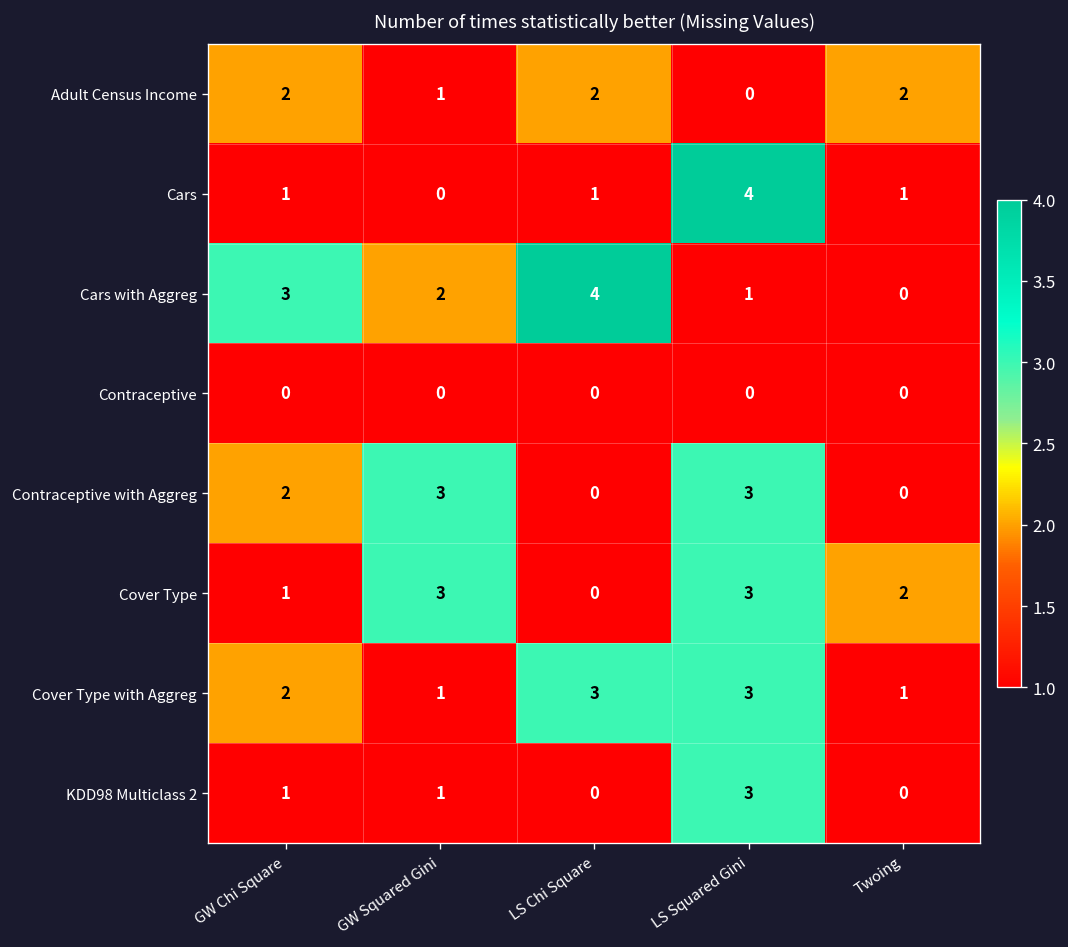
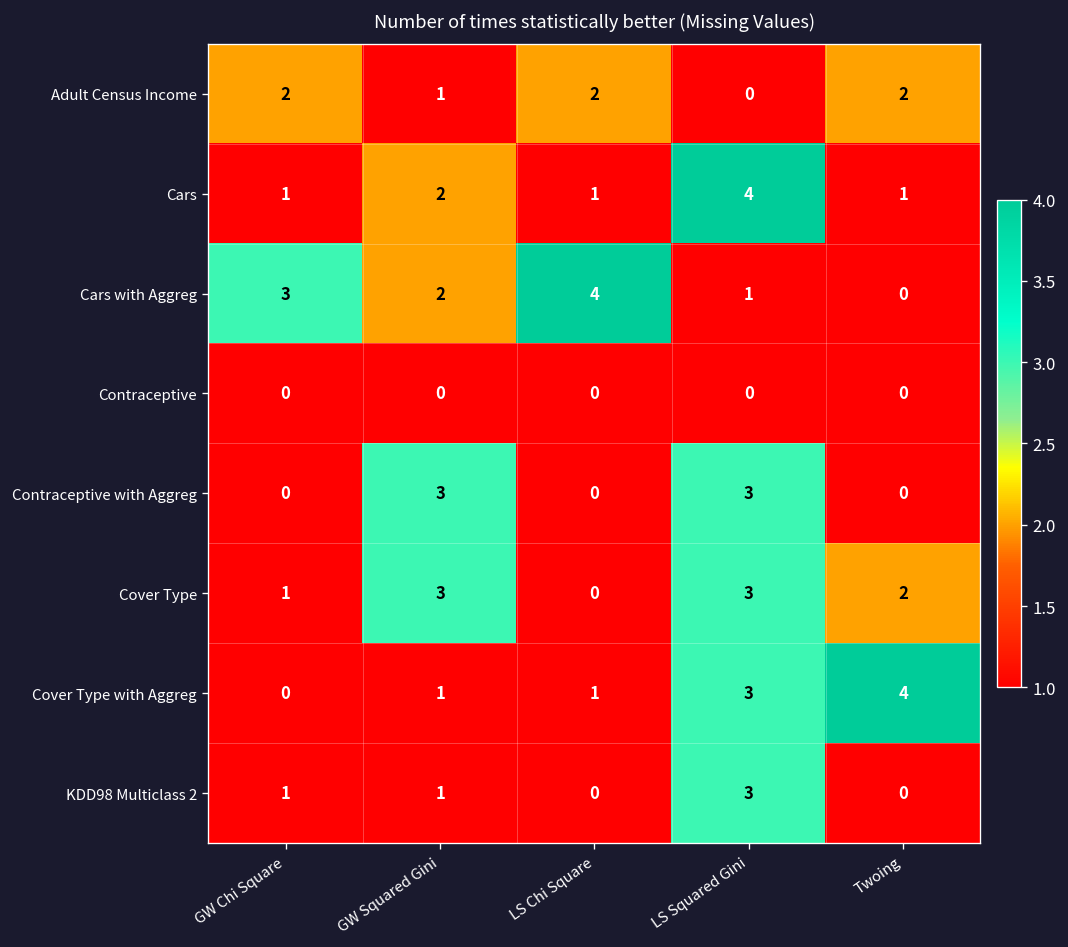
  {
    "Adult Census Income": {
      "GW Chi Square": 2,
      "GW Squared Gini": 1,
      "LS Chi Square": 2,
      "LS Squared Gini": 0,
      "Twoing": 2
    },
    "Cars": {
      "GW Chi Square": 1,
-     "GW Squared Gini": 0,
+     "GW Squared Gini": 2,
      "LS Chi Square": 1,
      "LS Squared Gini": 4,
      "Twoing": 1
    },
    "Cars with Aggreg": {
      "GW Chi Square": 3,
      "GW Squared Gini": 2,
      "LS Chi Square": 4,
      "LS Squared Gini": 1,
      "Twoing": 0
    },
    "Contraceptive": {
      "GW Chi Square": 0,
      "GW Squared Gini": 0,
      "LS Chi Square": 0,
      "LS Squared Gini": 0,
      "Twoing": 0
    },
    "Contraceptive with Aggreg": {
-     "GW Chi Square": 2,
+     "GW Chi Square": 0,
      "GW Squared Gini": 3,
      "LS Chi Square": 0,
      "LS Squared Gini": 3,
      "Twoing": 0
    },
    "Cover Type": {
      "GW Chi Square": 1,
      "GW Squared Gini": 3,
      "LS Chi Square": 0,
      "LS Squared Gini": 3,
      "Twoing": 2
    },
    "Cover Type with Aggreg": {
-     "GW Chi Square": 2,
+     "GW Chi Square": 0,
      "GW Squared Gini": 1,
-     "LS Chi Square": 3,
+     "LS Chi Square": 1,
      "LS Squared Gini": 3,
-     "Twoing": 1
+     "Twoing": 4
    },
    "KDD98 Multiclass 2": {
      "GW Chi Square": 1,
      "GW Squared Gini": 1,
      "LS Chi Square": 0,
      "LS Squared Gini": 3,
      "Twoing": 0
    }
  }
